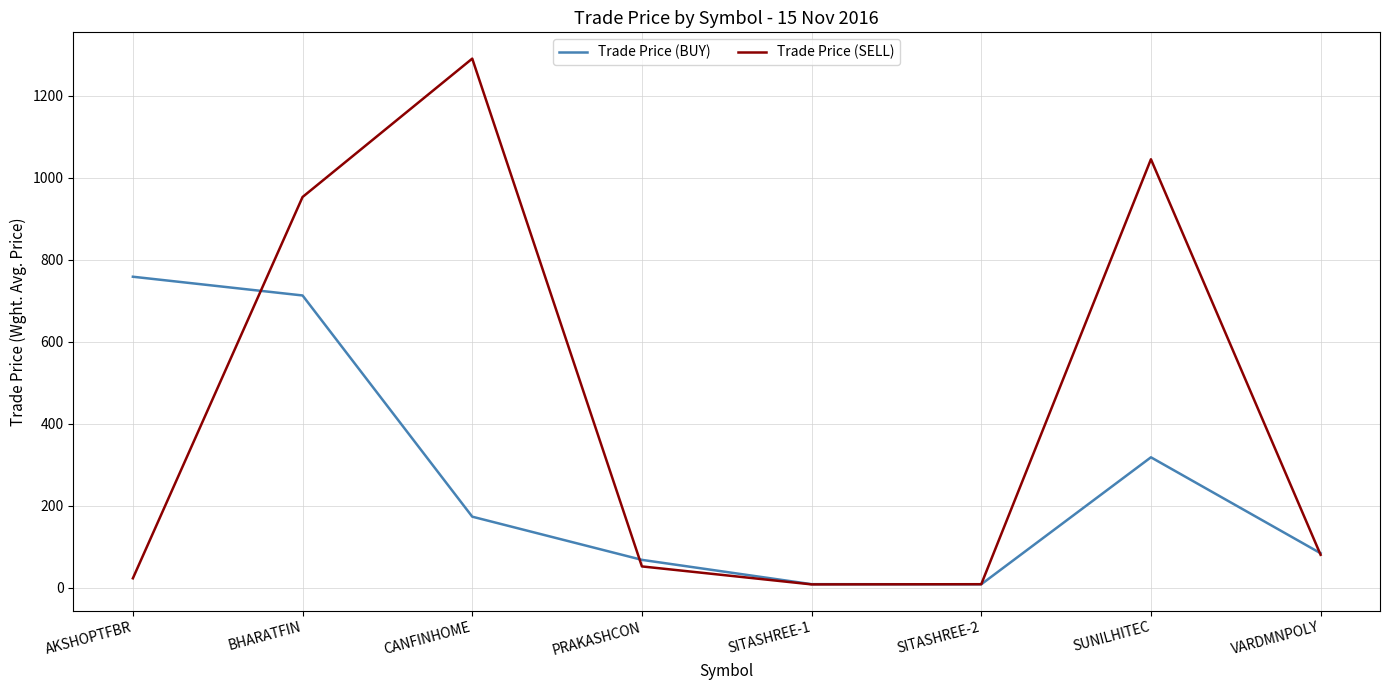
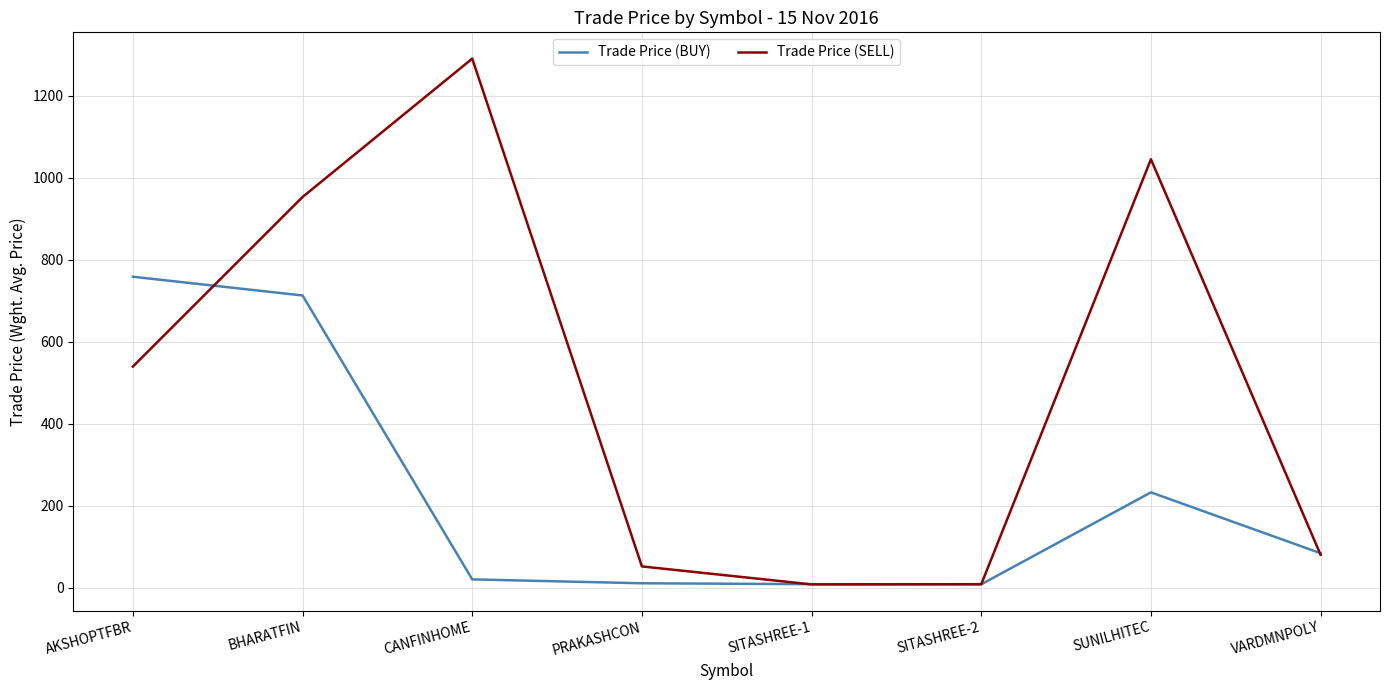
  {
    "Trade Price (BUY)": {
      "AKSHOPTFBR": 760,
      "BHARATFIN": 710,
-     "CANFINHOME": 170,
-     "PRAKASHCON": 70,
-     "SUNILHITEC": 320
+     "CANFINHOME": 20,
+     "PRAKASHCON": 10,
+     "SUNILHITEC": 230
    },
    "Trade Price (SELL)": {
-     "AKSHOPTFBR": 20,
+     "AKSHOPTFBR": 540,
      "BHARATFIN": 950,
      "CANFINHOME": 1290,
      "PRAKASHCON": 50,
      "SUNILHITEC": 1040
    }
  }
